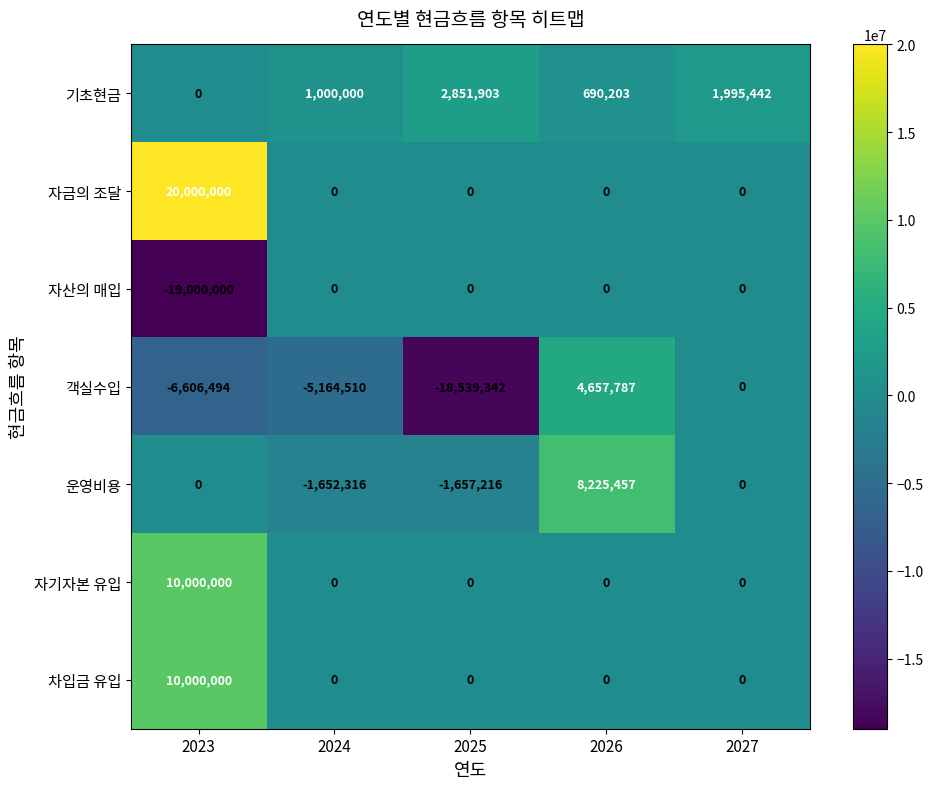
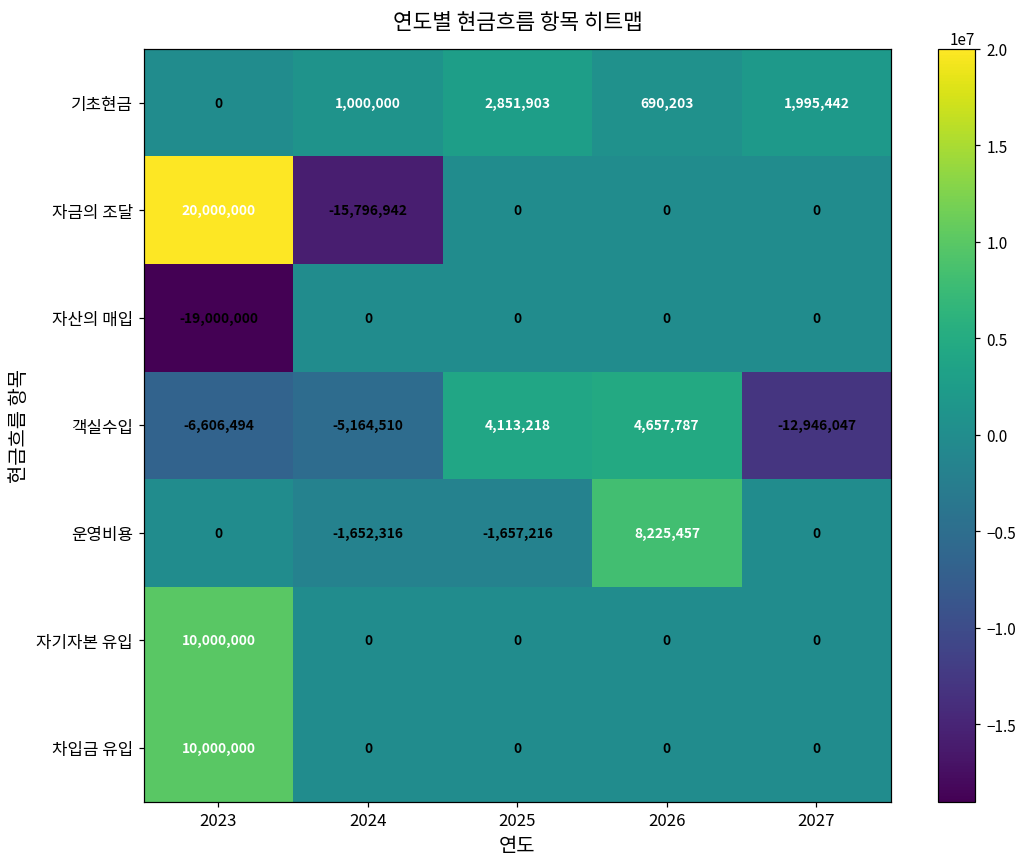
  {
    "기초현금": {
      "2023": "0",
      "2024": "1,000,000",
      "2025": "2,851,903",
      "2026": "690,203",
      "2027": "1,995,442"
    },
    "자금의 조달": {
      "2023": "20,000,000",
-     "2024": "0",
+     "2024": "-15,796,942",
      "2025": "0",
      "2026": "0",
      "2027": "0"
    },
    "자산의 매입": {
      "2023": "-19,000,000",
      "2024": "0",
      "2025": "0",
      "2026": "0",
      "2027": "0"
    },
    "객실수입": {
      "2023": "-6,606,494",
      "2024": "-5,164,510",
-     "2025": "-18,539,342",
+     "2025": "4,113,218",
      "2026": "4,657,787",
-     "2027": "0"
+     "2027": "-12,946,047"
    },
    "운영비용": {
      "2023": "0",
      "2024": "-1,652,316",
      "2025": "-1,657,216",
      "2026": "8,225,457",
      "2027": "0"
    },
    "자기자본 유입": {
      "2023": "10,000,000",
      "2024": "0",
      "2025": "0",
      "2026": "0",
      "2027": "0"
    },
    "차입금 유입": {
      "2023": "10,000,000",
      "2024": "0",
      "2025": "0",
      "2026": "0",
      "2027": "0"
    }
  }
